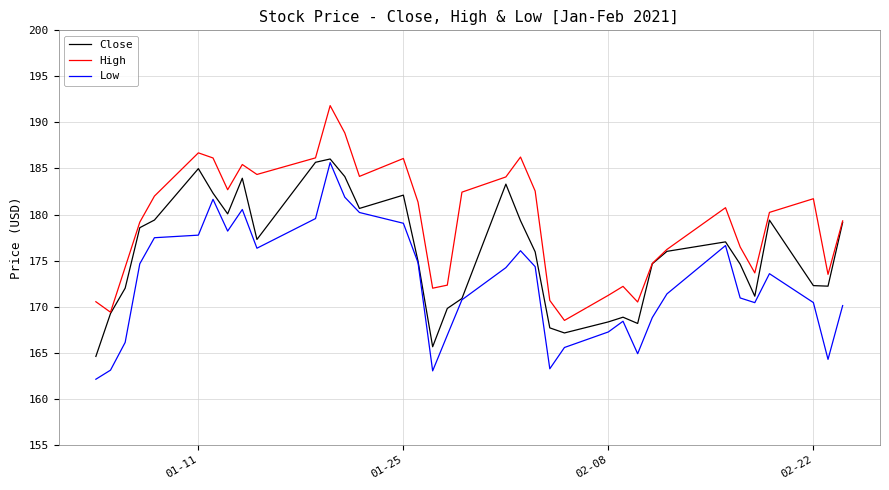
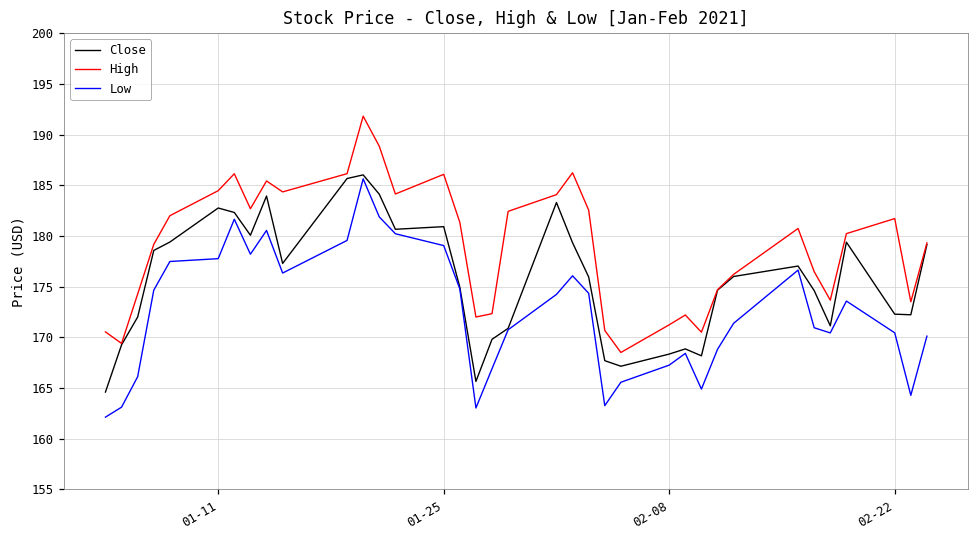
  {
    "Close": {
-     "01-11": 185,
-     "01-25": 182,
+     "01-11": 183,
+     "01-25": 181,
      "02-08": 168,
      "02-22": 172
    },
    "High": {
-     "01-11": 187,
+     "01-11": 184,
      "01-25": 186,
      "02-08": 171,
      "02-22": 182
    },
    "Low": {
      "01-11": 178,
      "01-25": 179,
      "02-08": 167,
      "02-22": 170
    }
  }
